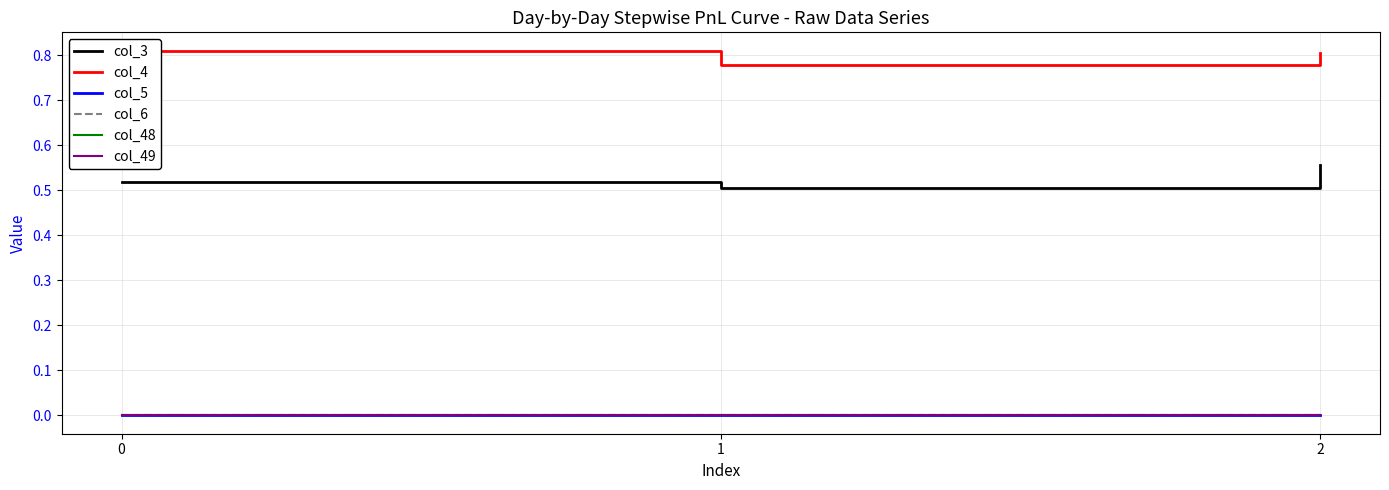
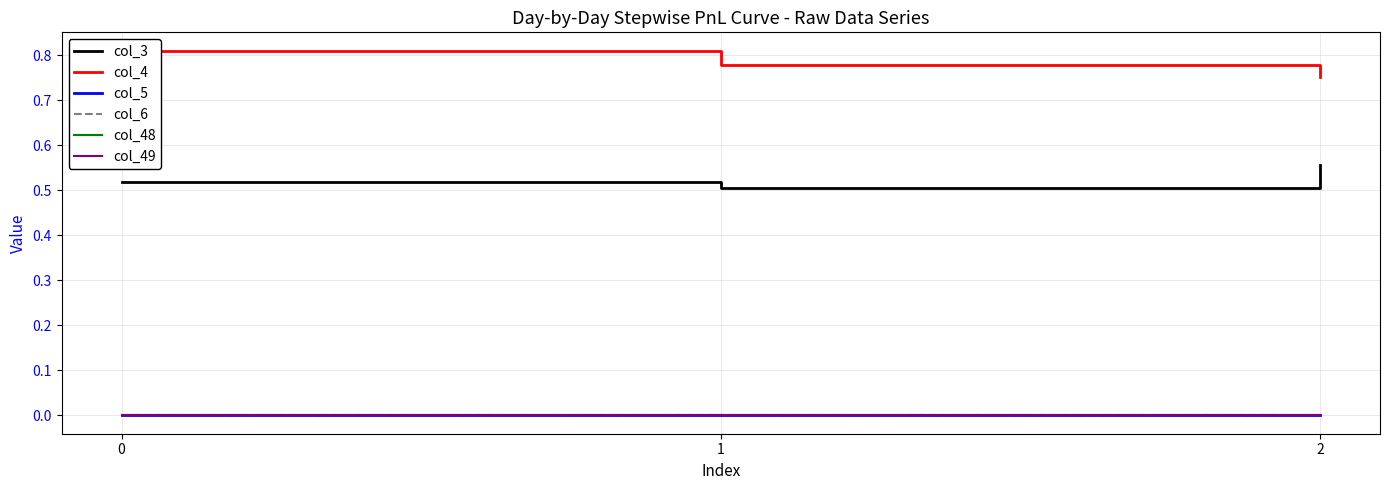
  {
    "col_3": {
      "0": 0.52,
      "1": 0.51,
      "2": 0.56
    },
    "col_4": {
      "1": 0.78,
-     "2": 0.80
+     "2": 0.75
    },
    "col_49": {
      "0": 0.00,
      "1": 0.00,
      "2": 0.00
    }
  }
